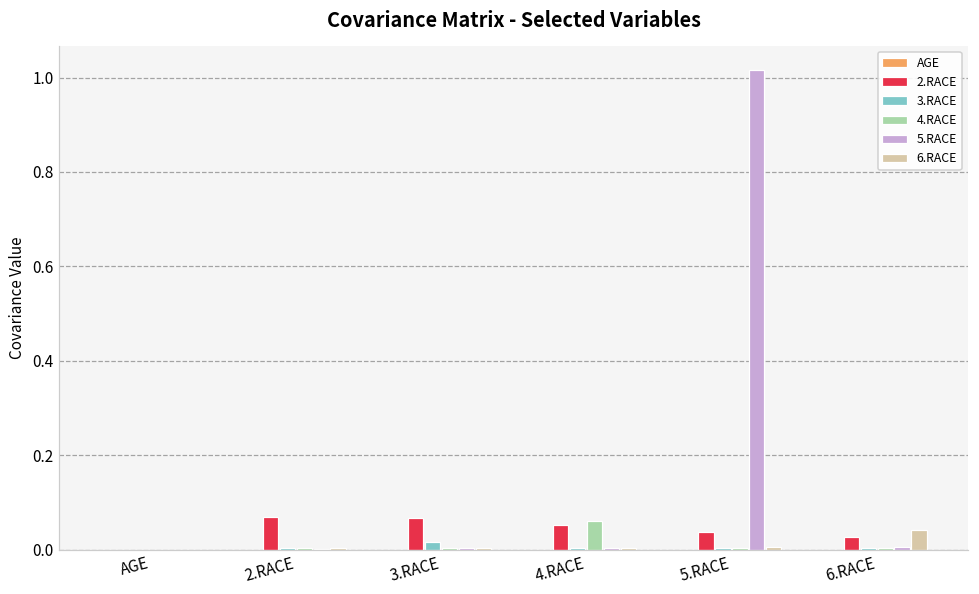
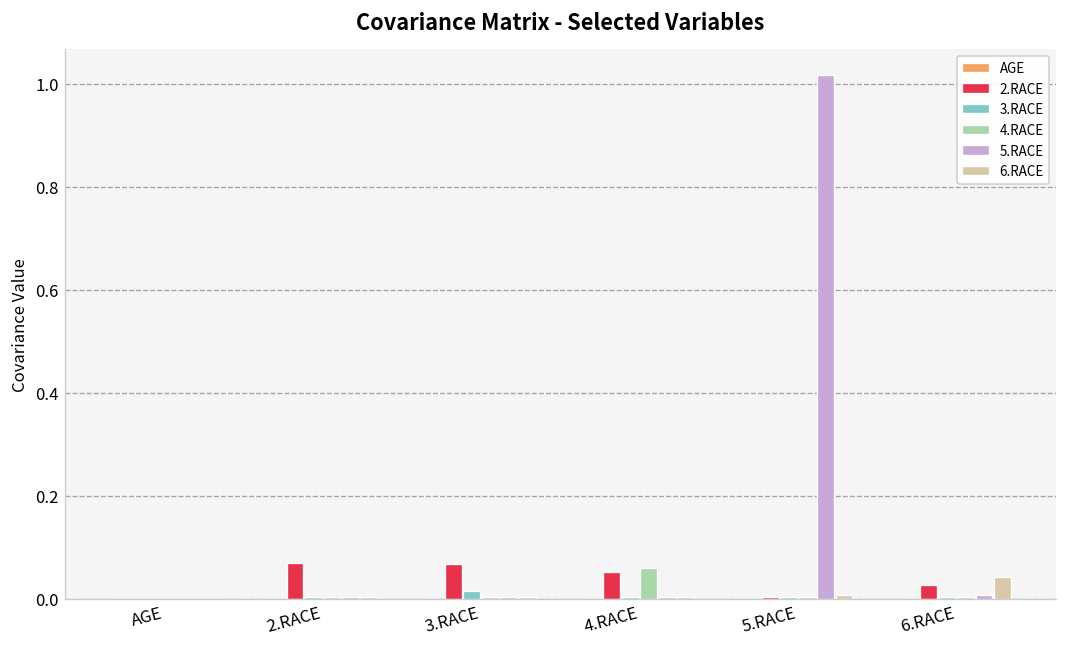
  {
    "2.RACE": {
      "2.RACE": 0.07,
      "3.RACE": 0.07,
      "4.RACE": 0.05,
-     "5.RACE": 0.04,
+     "5.RACE": 0.00,
      "6.RACE": 0.03
    }
  }
